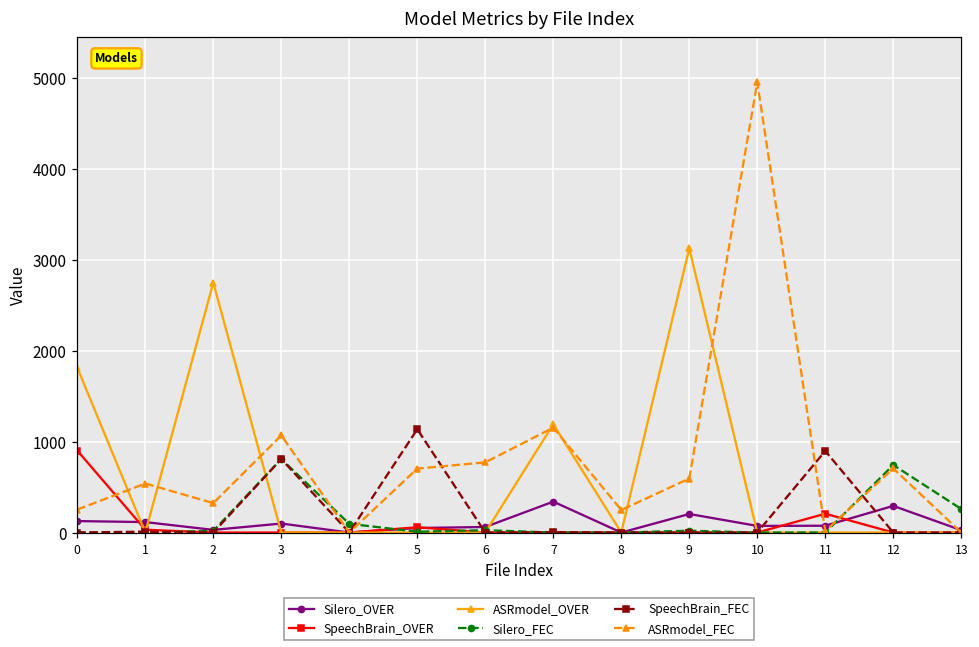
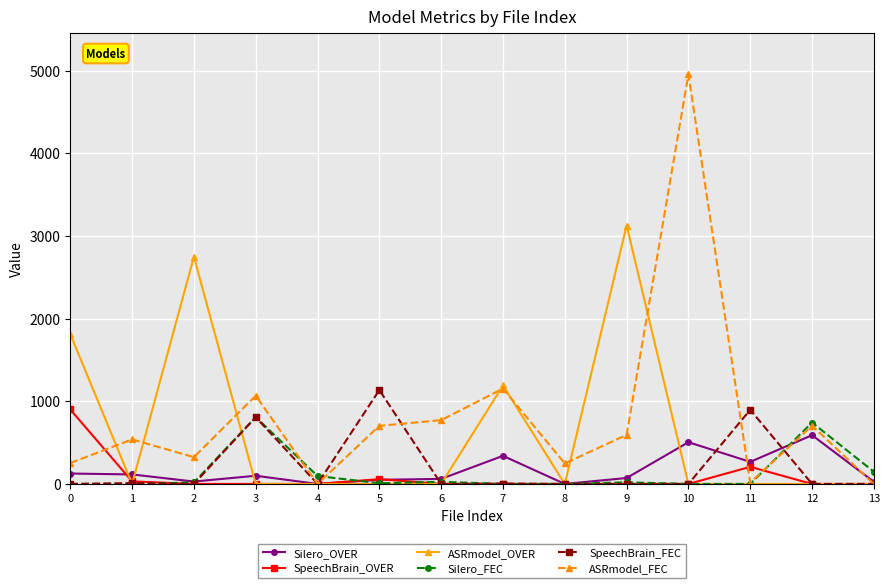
  {
    "Silero_OVER": {
      "0": 100,
      "1": 100,
      "3": 100,
      "6": 100,
      "7": 300,
-     "9": 200,
-     "10": 100,
-     "11": 100,
-     "12": 300
+     "9": 100,
+     "10": 500,
+     "11": 300,
+     "12": 600
    },
    "SpeechBrain_OVER": {
      "0": 900,
      "11": 200
    },
    "Silero_FEC": {
      "4": 100,
      "12": 700,
-     "13": 300
+     "13": 100
    },
    "SpeechBrain_FEC": {
      "5": 1100,
      "11": 900
    }
  }
